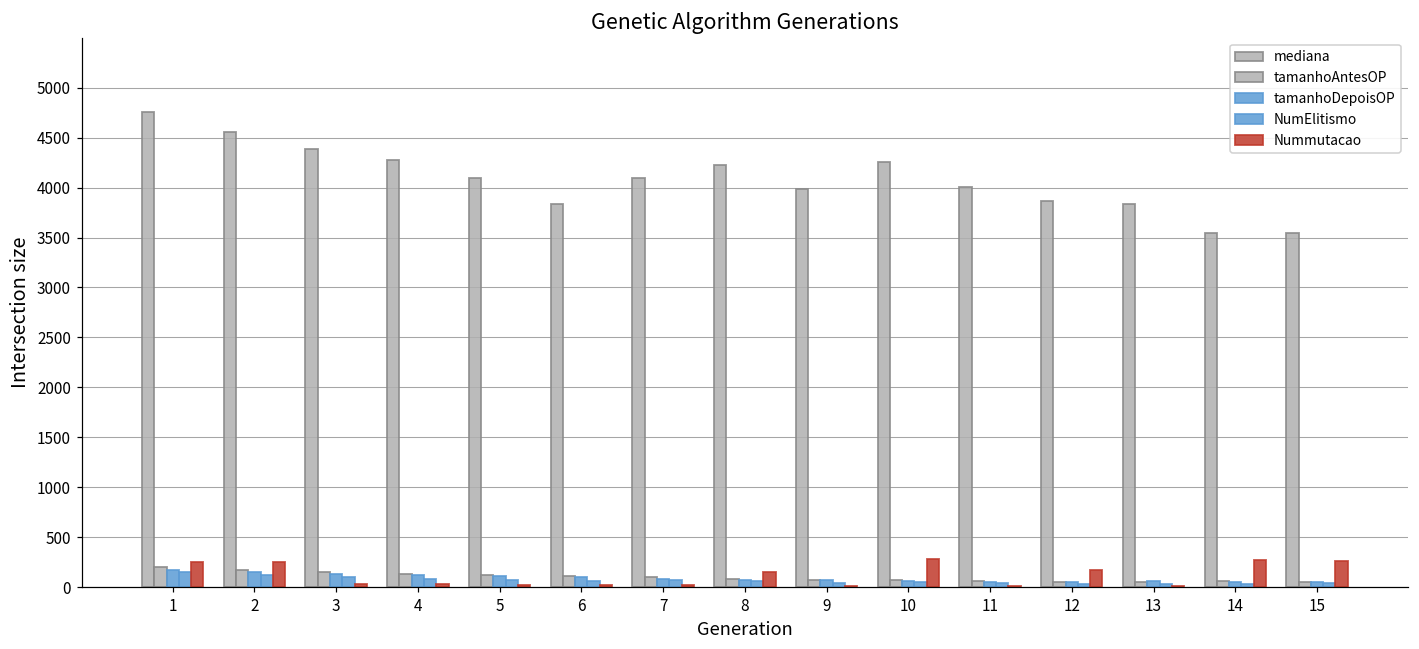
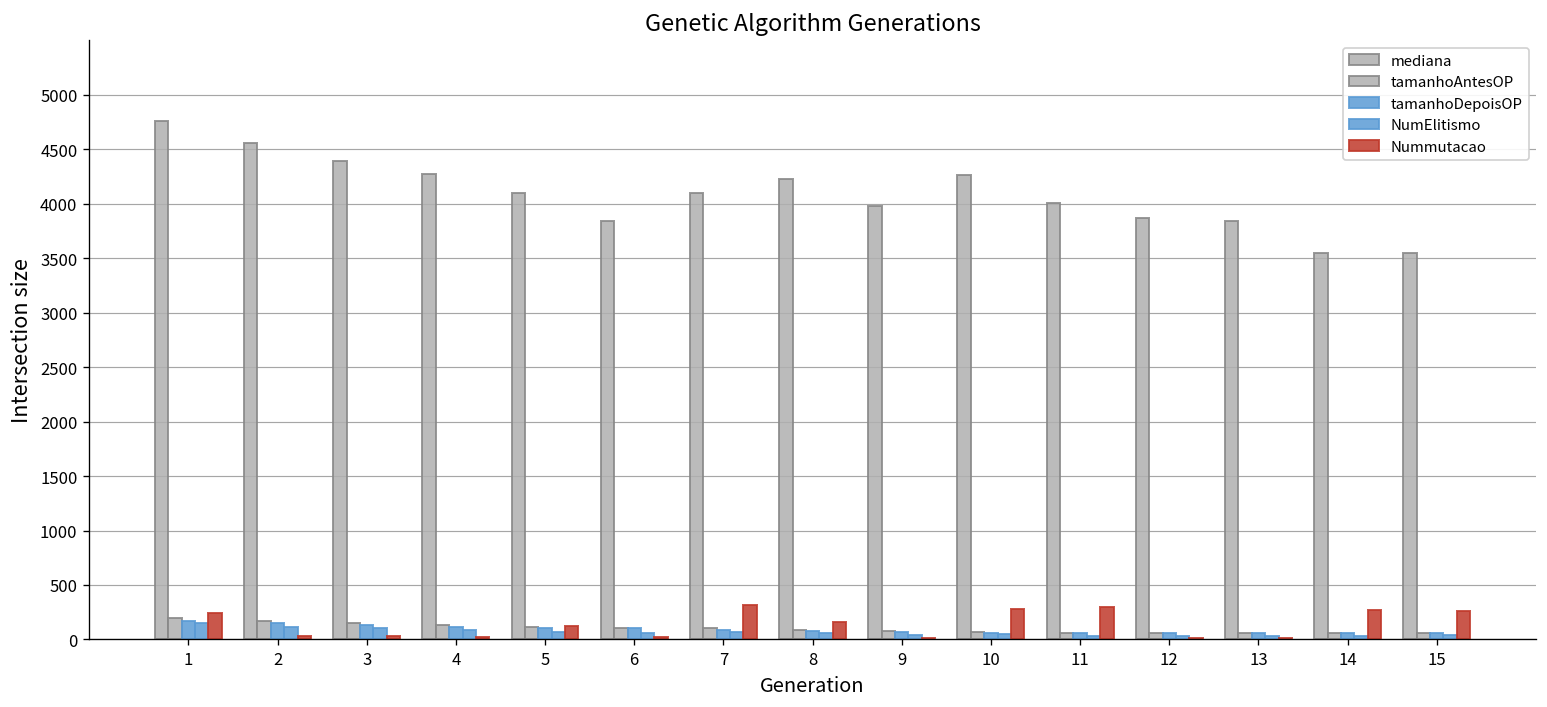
  {
    "Nummutacao": {
      "1": 200,
-     "2": 300,
+     "2": 0,
      "3": 0,
-     "5": 0,
-     "7": 0,
+     "5": 100,
+     "7": 300,
      "8": 200,
      "10": 300,
-     "11": 0,
-     "12": 200,
+     "11": 300,
+     "12": 0,
      "14": 300,
      "15": 300
    }
  }
